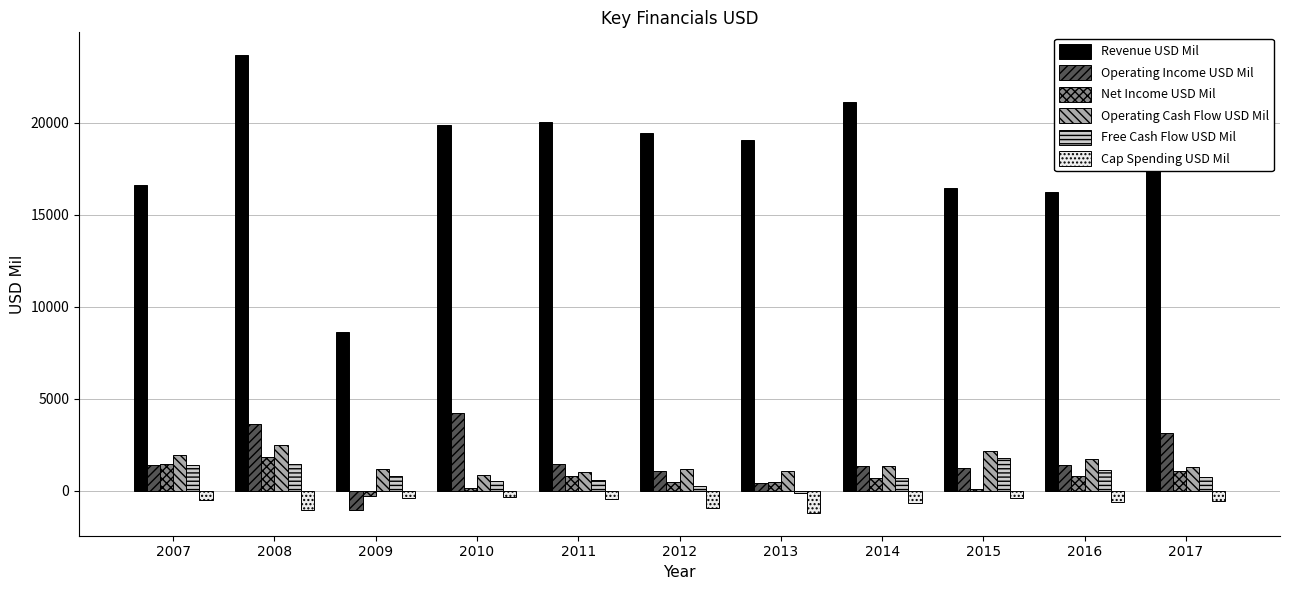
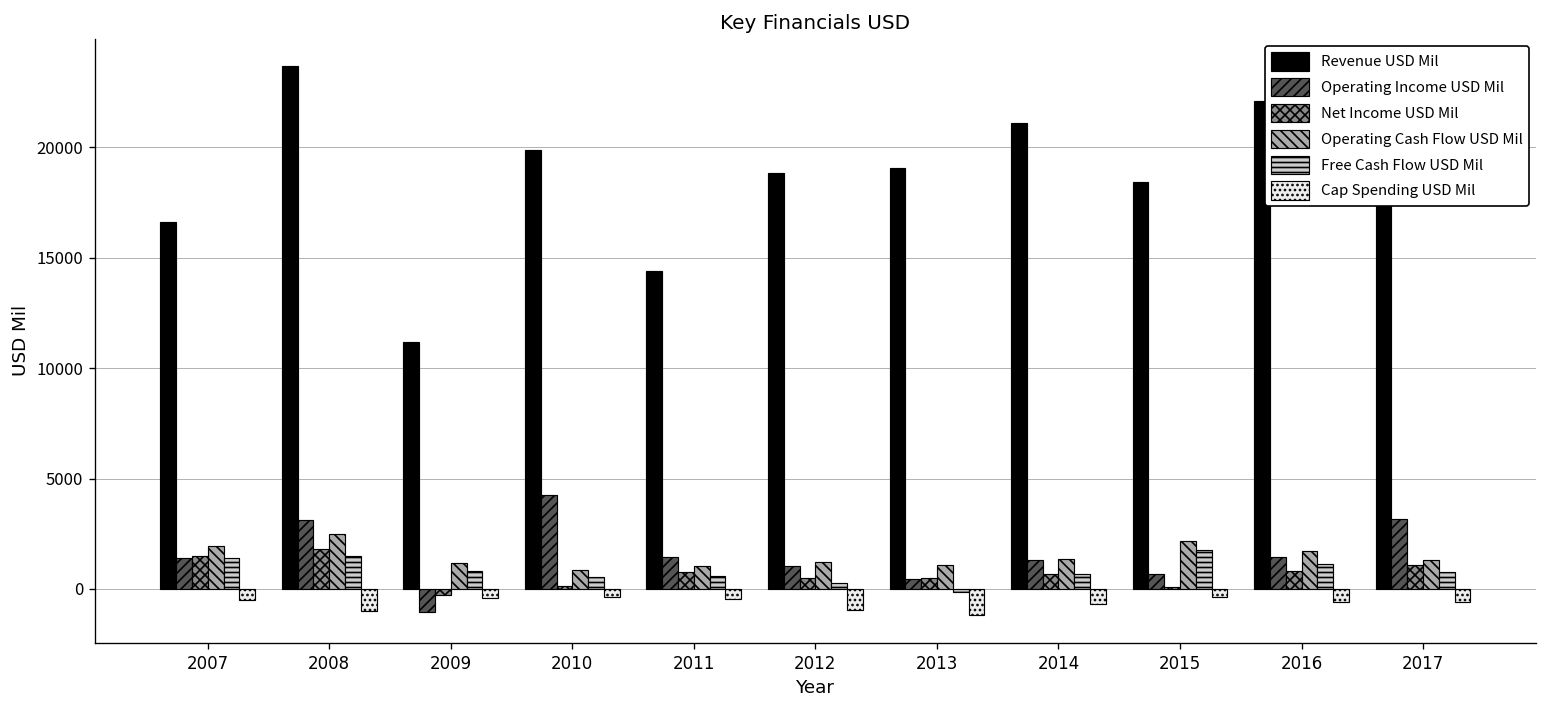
  {
    "Revenue USD Mil": {
      "2007": 16600,
      "2008": 23700,
-     "2009": 8600,
+     "2009": 11200,
      "2010": 19900,
-     "2011": 20000,
-     "2012": 19400,
+     "2011": 14400,
+     "2012": 18800,
      "2013": 19100,
      "2014": 21100,
-     "2015": 16400,
-     "2016": 16200
+     "2015": 18400,
+     "2016": 22100
    },
    "Operating Income USD Mil": {
      "2007": 1400,
-     "2008": 3700,
+     "2008": 3100,
      "2009": -1000,
      "2010": 4200,
      "2011": 1400,
      "2012": 1100,
      "2013": 400,
      "2014": 1300,
-     "2015": 1200,
+     "2015": 700,
      "2016": 1400,
      "2017": 3200
    }
  }
